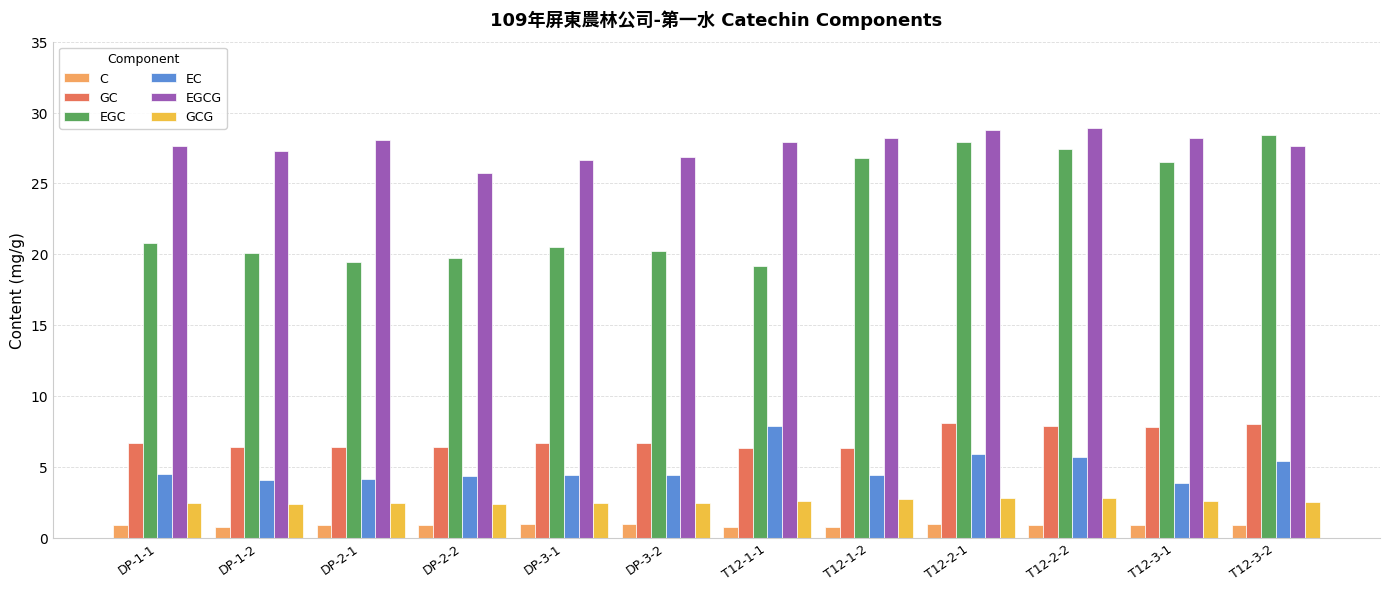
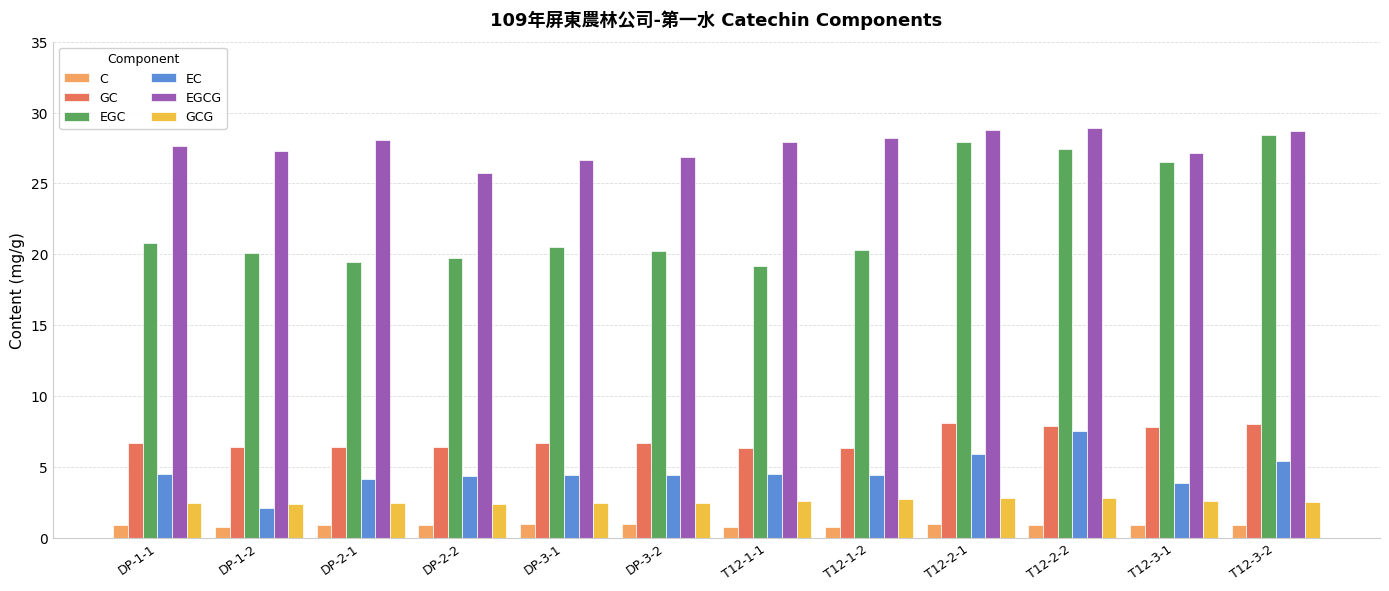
  {
    "EGC": {
      "DP-1-1": 20.8,
      "DP-1-2": 20.1,
      "DP-2-1": 19.5,
      "DP-2-2": 19.7,
      "DP-3-1": 20.5,
      "DP-3-2": 20.2,
      "T12-1-1": 19.2,
-     "T12-1-2": 26.8,
+     "T12-1-2": 20.3,
      "T12-2-1": 27.9,
      "T12-2-2": 27.5,
      "T12-3-1": 26.5,
      "T12-3-2": 28.4
    },
    "EC": {
      "DP-1-1": 4.5,
-     "DP-1-2": 4.1,
+     "DP-1-2": 2.1,
      "DP-2-1": 4.1,
      "DP-2-2": 4.4,
      "DP-3-1": 4.5,
      "DP-3-2": 4.4,
-     "T12-1-1": 7.9,
+     "T12-1-1": 4.5,
      "T12-1-2": 4.4,
      "T12-2-1": 5.9,
-     "T12-2-2": 5.7,
+     "T12-2-2": 7.5,
      "T12-3-1": 3.9,
      "T12-3-2": 5.4
    },
    "EGCG": {
      "DP-1-1": 27.6,
      "DP-1-2": 27.3,
      "DP-2-1": 28.1,
      "DP-2-2": 25.8,
      "DP-3-1": 26.6,
      "DP-3-2": 26.9,
      "T12-1-1": 27.9,
      "T12-1-2": 28.2,
      "T12-2-1": 28.8,
      "T12-2-2": 28.9,
-     "T12-3-1": 28.2,
-     "T12-3-2": 27.6
+     "T12-3-1": 27.1,
+     "T12-3-2": 28.7
    }
  }
